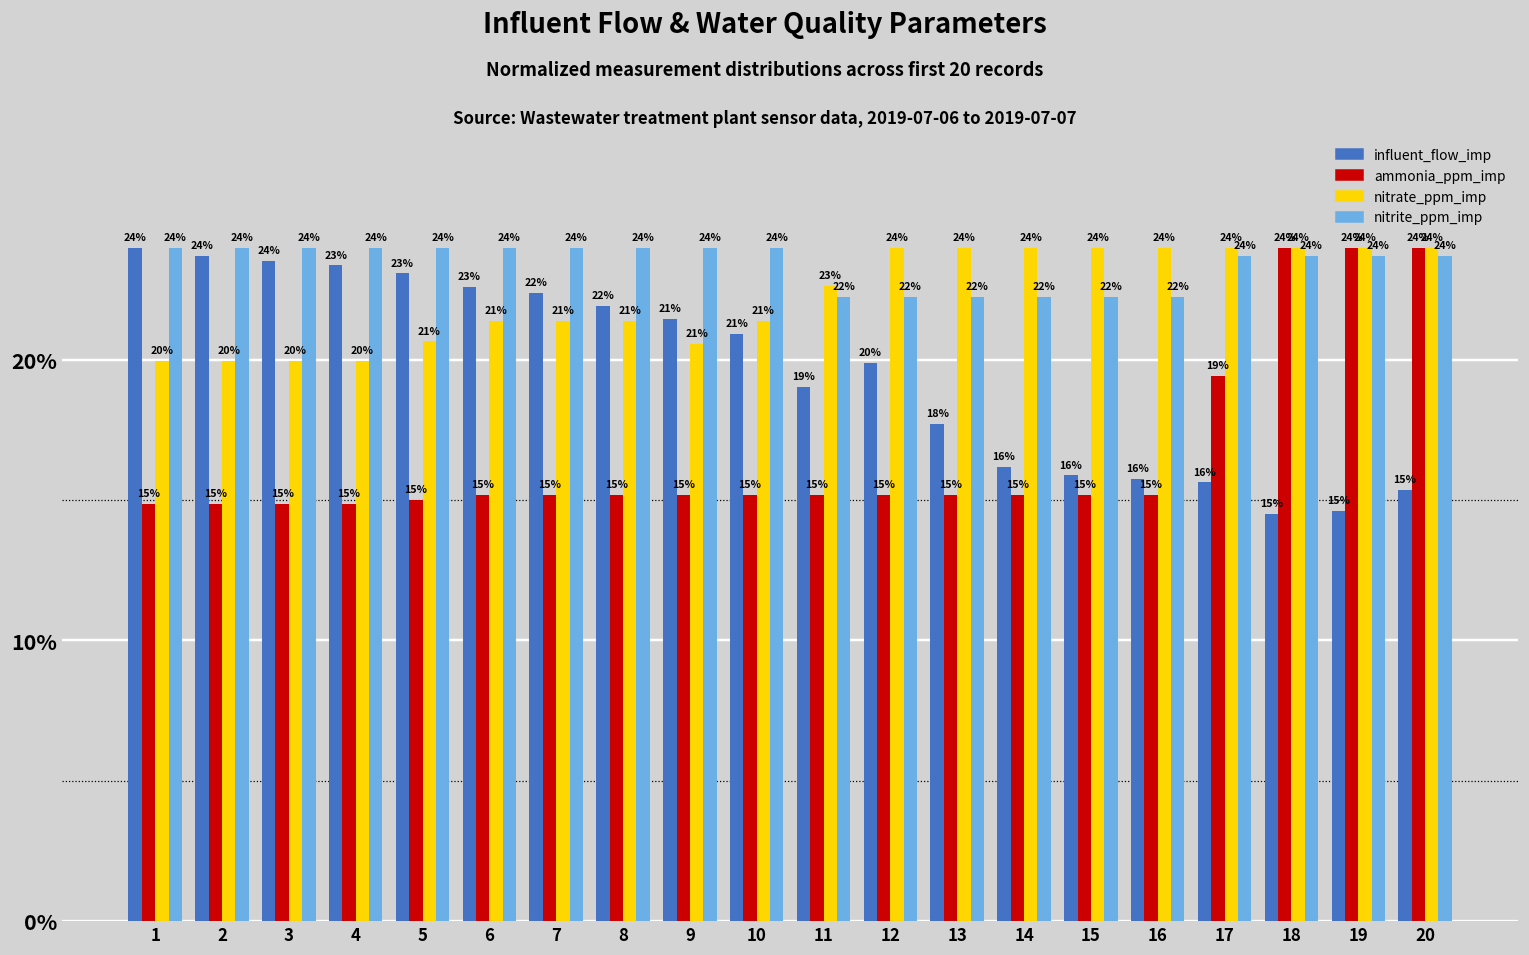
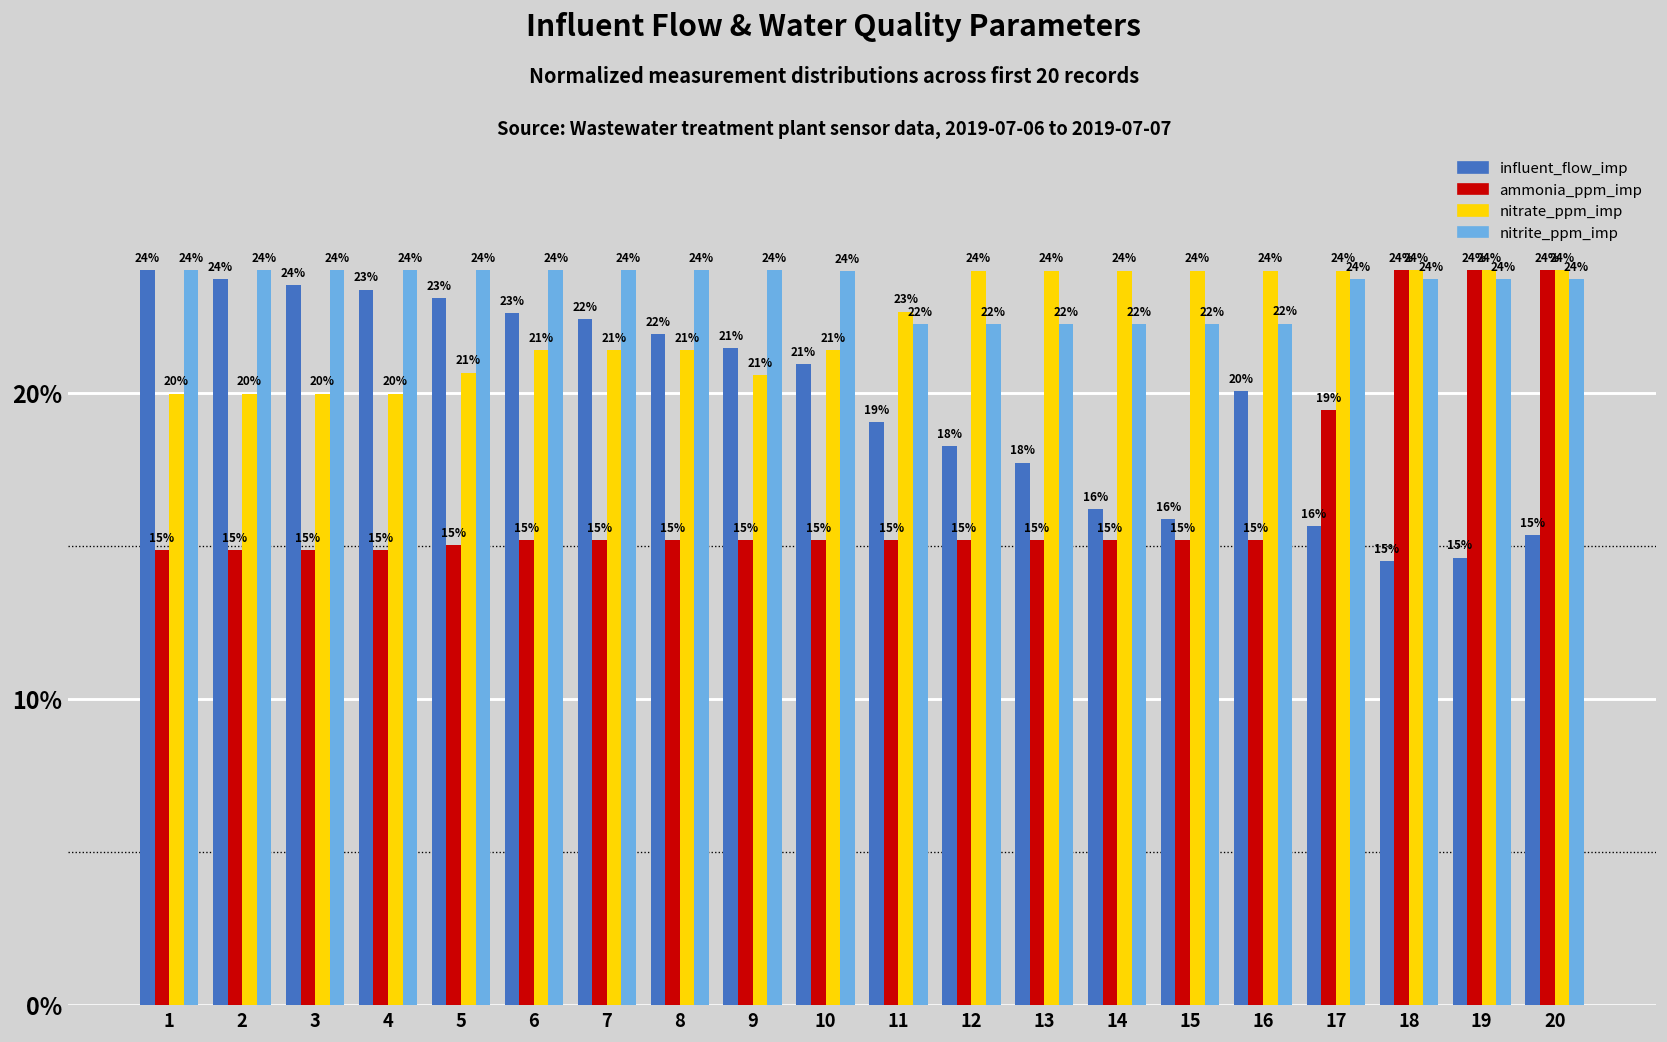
  {
    "influent_flow_imp": {
      "1": "24%",
      "2": "24%",
      "3": "24%",
      "4": "23%",
      "5": "23%",
      "6": "23%",
      "7": "22%",
      "8": "22%",
      "9": "21%",
      "10": "21%",
      "11": "19%",
-     "12": "20%",
+     "12": "18%",
      "13": "18%",
      "14": "16%",
      "15": "16%",
-     "16": "16%",
+     "16": "20%",
      "17": "16%",
      "18": "15%",
      "19": "15%",
      "20": "15%"
    },
    "ammonia_ppm_imp": {
      "1": "15%",
      "2": "15%",
      "3": "15%",
      "4": "15%",
      "5": "15%",
      "6": "15%",
      "7": "15%",
      "8": "15%",
      "9": "15%",
      "10": "15%",
      "11": "15%",
      "12": "15%",
      "13": "15%",
      "14": "15%",
      "15": "15%",
      "16": "15%",
      "17": "19%"
    },
    "nitrate_ppm_imp": {
      "1": "20%",
      "2": "20%",
      "3": "20%",
      "4": "20%",
      "5": "21%",
      "6": "21%",
      "7": "21%",
      "8": "21%",
      "9": "21%",
      "10": "21%",
      "11": "23%",
      "12": "24%",
      "13": "24%",
      "14": "24%",
      "15": "24%",
      "16": "24%",
      "17": "24%",
      "18": "24%",
      "19": "24%",
      "20": "24%"
    },
    "nitrite_ppm_imp": {
      "1": "24%",
      "2": "24%",
      "3": "24%",
      "4": "24%",
      "5": "24%",
      "6": "24%",
      "7": "24%",
      "8": "24%",
      "9": "24%",
      "10": "24%",
      "11": "22%",
      "12": "22%",
      "13": "22%",
      "14": "22%",
      "15": "22%",
      "16": "22%"
    }
  }
